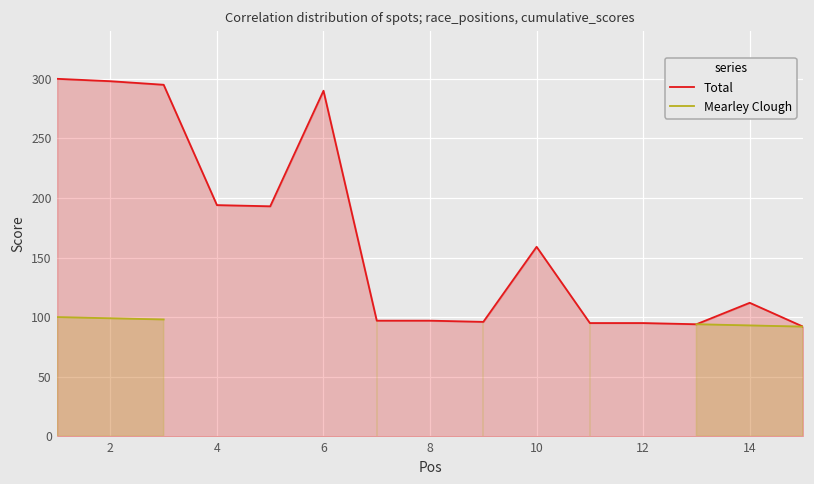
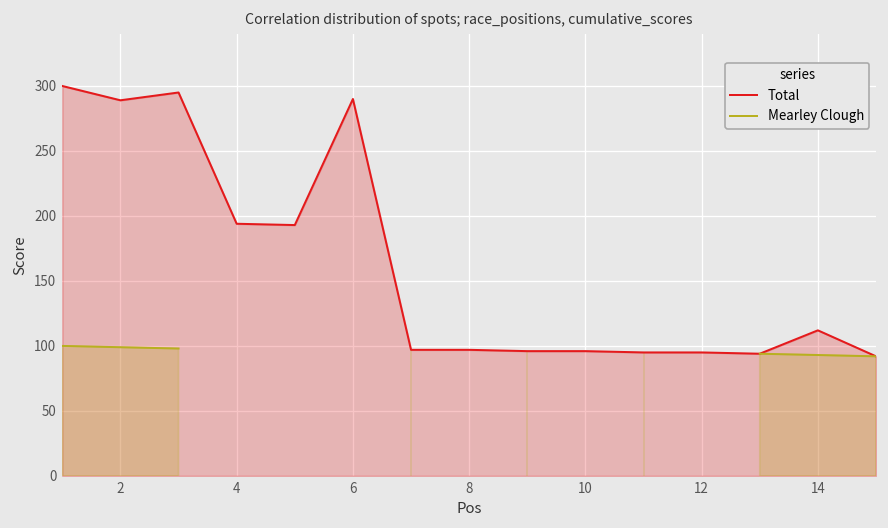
  {
    "Total": {
-     "2": 298,
+     "2": 289,
      "4": 194,
      "6": 290,
      "8": 97,
-     "10": 159,
+     "10": 96,
      "12": 95,
      "14": 112
    },
    "Mearley Clough": {
      "2": 99,
      "14": 93
    }
  }
